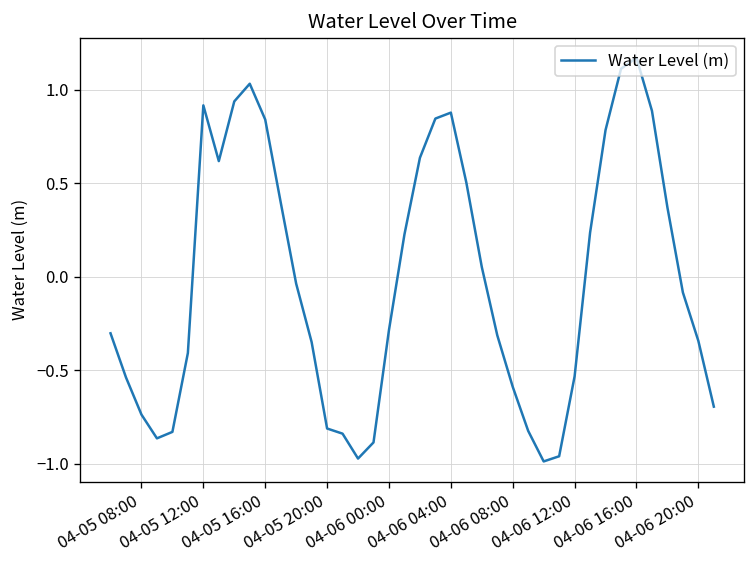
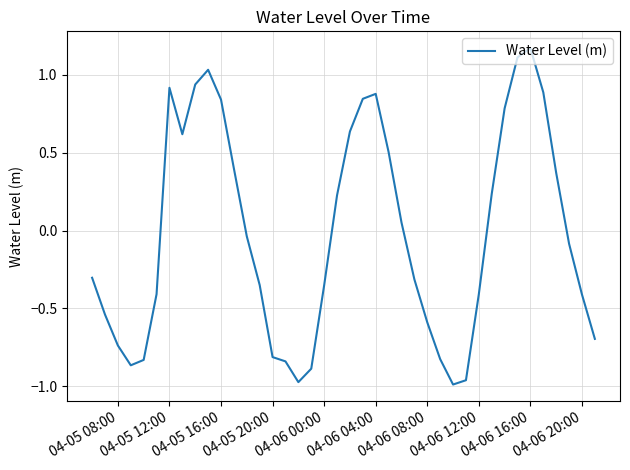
  {
    "04-05 08:00": -0.74,
    "04-05 12:00": 0.92,
    "04-05 16:00": 0.84,
    "04-05 20:00": -0.81,
-   "04-06 00:00": -0.29,
+   "04-06 00:00": -0.35,
    "04-06 04:00": 0.88,
    "04-06 08:00": -0.59,
-   "04-06 12:00": -0.53,
-   "04-06 20:00": -0.34
+   "04-06 12:00": -0.41,
+   "04-06 20:00": -0.41
  }
